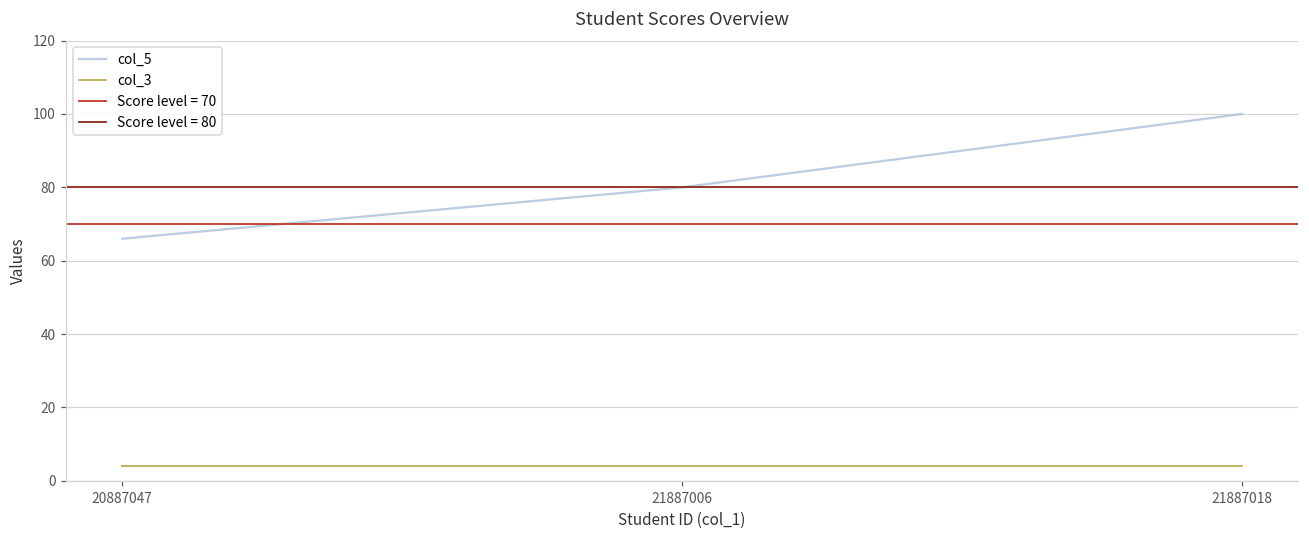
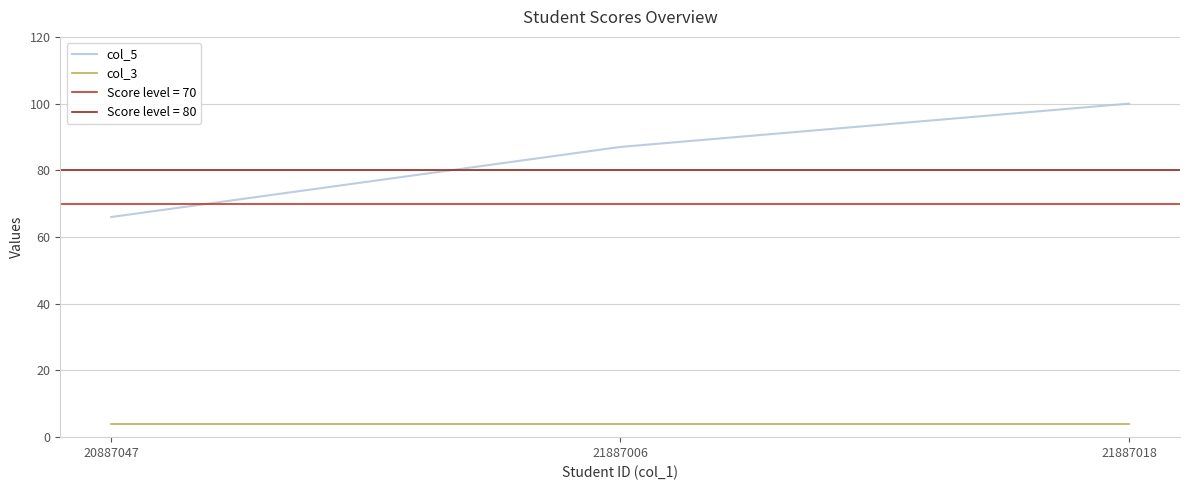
  {
    "col_5": {
      "20887047": 66,
-     "21887006": 80,
+     "21887006": 87,
      "21887018": 100
    },
    "col_3": {
      "20887047": 4,
      "21887006": 4,
      "21887018": 4
    }
  }
